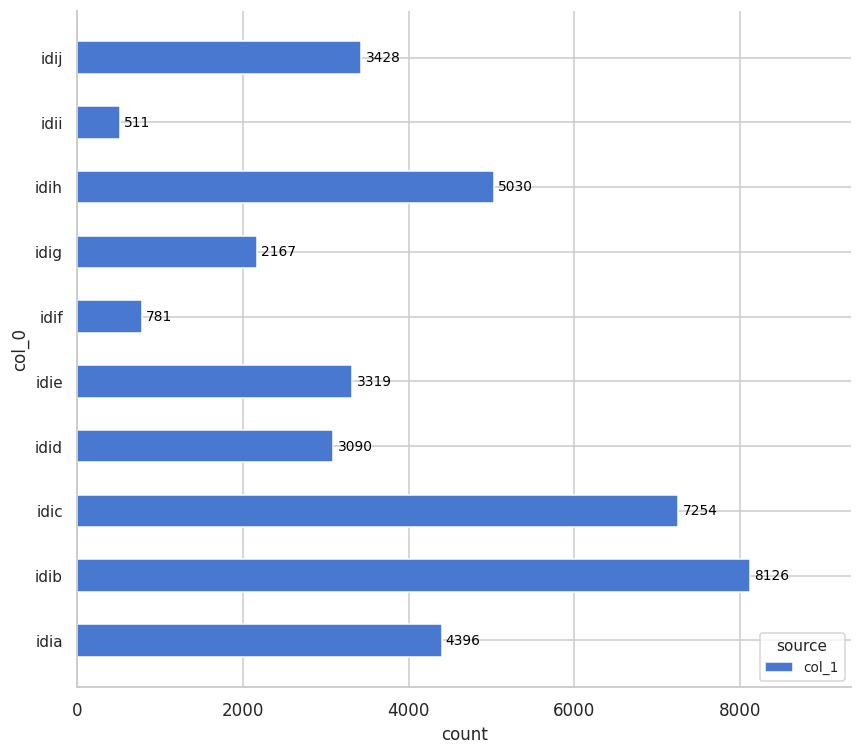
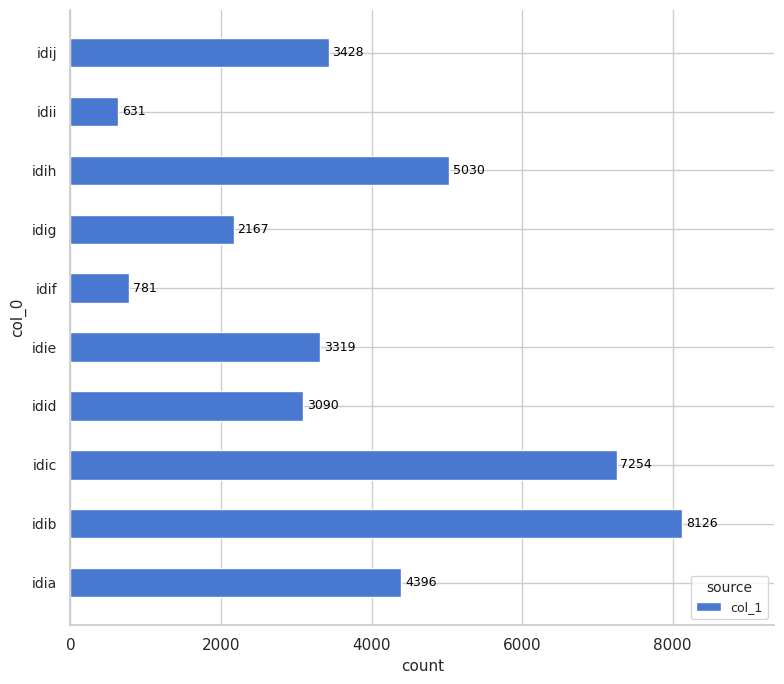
  {
    "idij": 3428,
-   "idii": 511,
+   "idii": 631,
    "idih": 5030,
    "idig": 2167,
    "idif": 781,
    "idie": 3319,
    "idid": 3090,
    "idic": 7254,
    "idib": 8126,
    "idia": 4396
  }
